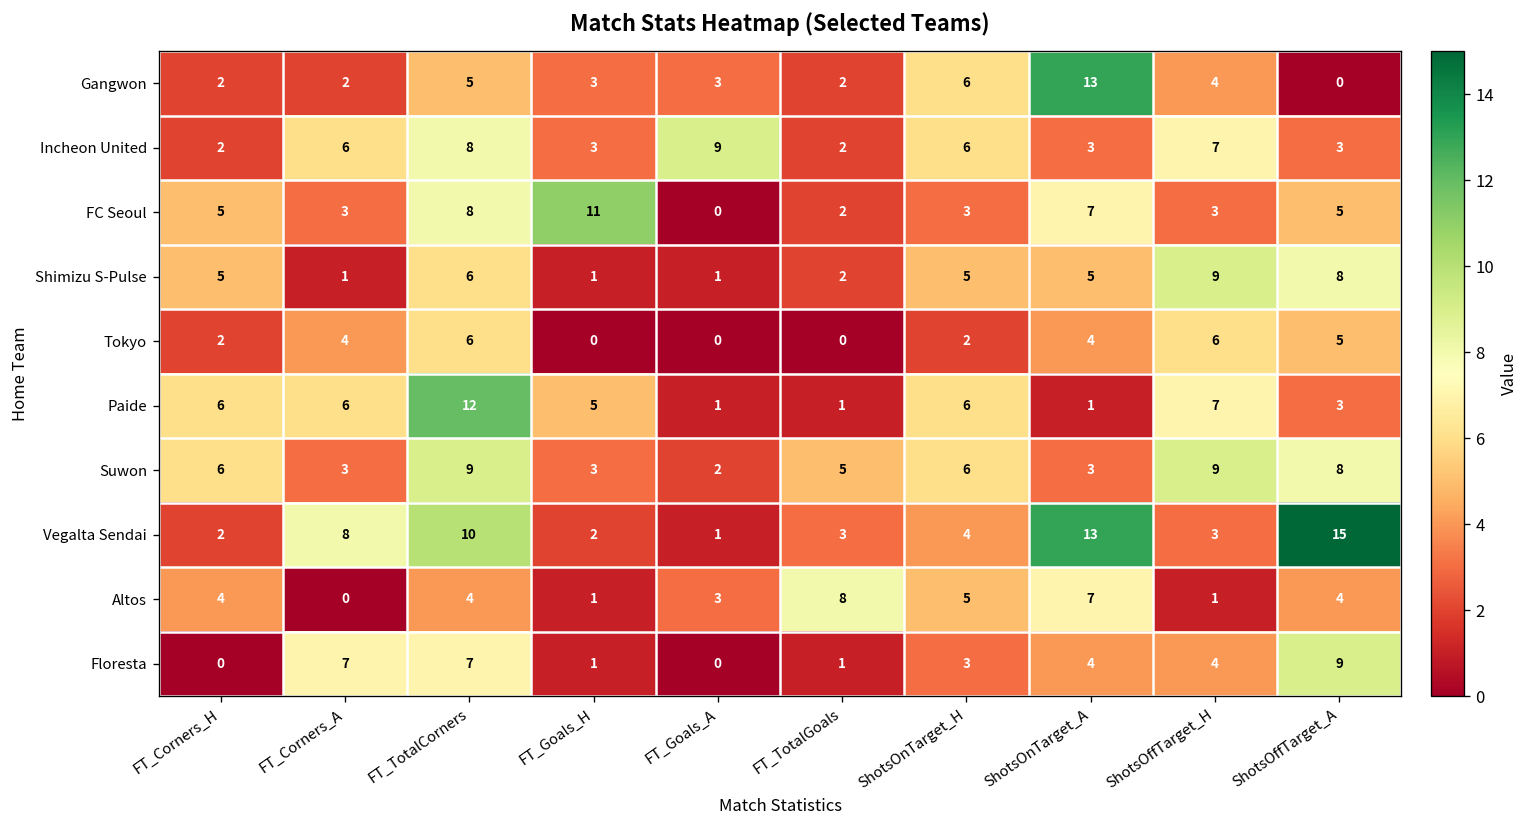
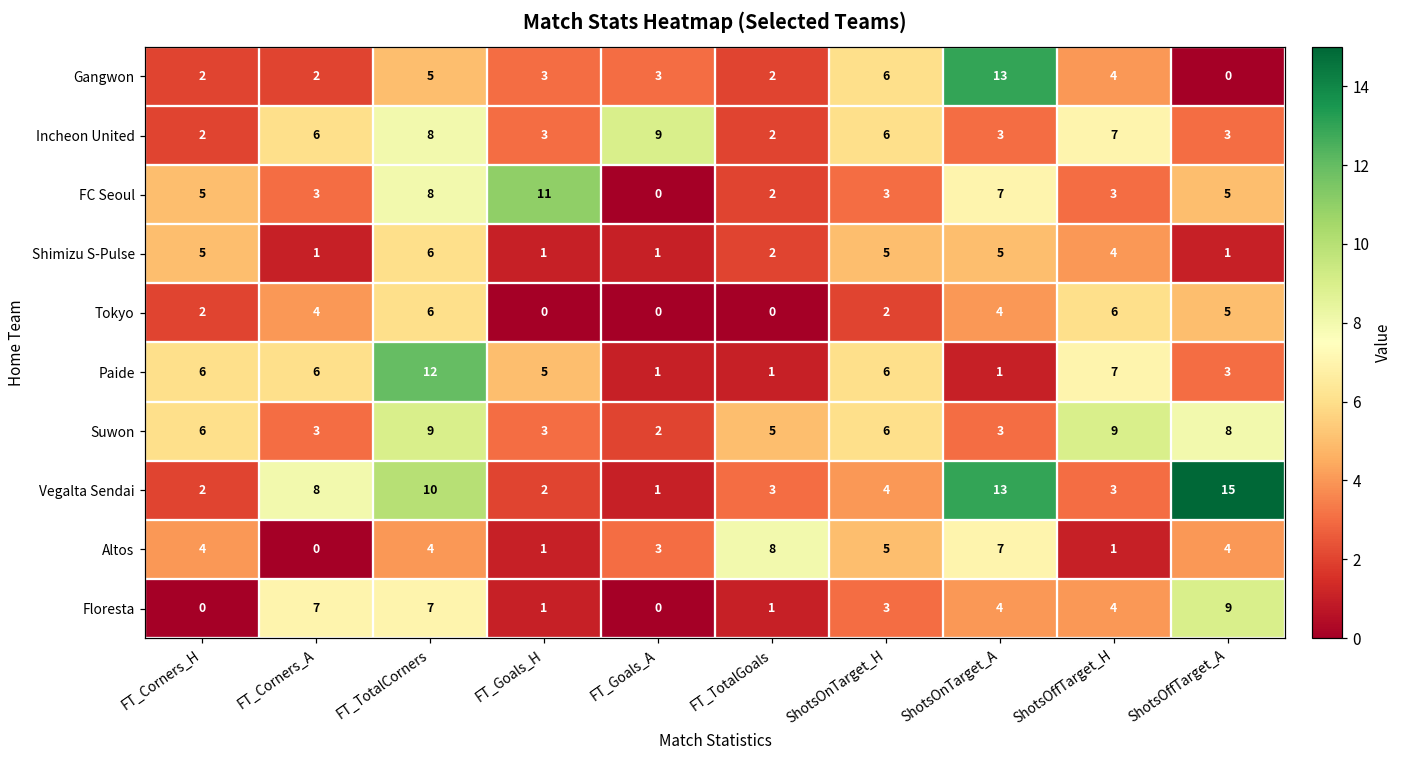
  {
    "Gangwon": {
      "FT_Corners_H": 2,
      "FT_Corners_A": 2,
      "FT_TotalCorners": 5,
      "FT_Goals_H": 3,
      "FT_Goals_A": 3,
      "FT_TotalGoals": 2,
      "ShotsOnTarget_H": 6,
      "ShotsOnTarget_A": 13,
      "ShotsOffTarget_H": 4,
      "ShotsOffTarget_A": 0
    },
    "Incheon United": {
      "FT_Corners_H": 2,
      "FT_Corners_A": 6,
      "FT_TotalCorners": 8,
      "FT_Goals_H": 3,
      "FT_Goals_A": 9,
      "FT_TotalGoals": 2,
      "ShotsOnTarget_H": 6,
      "ShotsOnTarget_A": 3,
      "ShotsOffTarget_H": 7,
      "ShotsOffTarget_A": 3
    },
    "FC Seoul": {
      "FT_Corners_H": 5,
      "FT_Corners_A": 3,
      "FT_TotalCorners": 8,
      "FT_Goals_H": 11,
      "FT_Goals_A": 0,
      "FT_TotalGoals": 2,
      "ShotsOnTarget_H": 3,
      "ShotsOnTarget_A": 7,
      "ShotsOffTarget_H": 3,
      "ShotsOffTarget_A": 5
    },
    "Shimizu S-Pulse": {
      "FT_Corners_H": 5,
      "FT_Corners_A": 1,
      "FT_TotalCorners": 6,
      "FT_Goals_H": 1,
      "FT_Goals_A": 1,
      "FT_TotalGoals": 2,
      "ShotsOnTarget_H": 5,
      "ShotsOnTarget_A": 5,
-     "ShotsOffTarget_H": 9,
-     "ShotsOffTarget_A": 8
+     "ShotsOffTarget_H": 4,
+     "ShotsOffTarget_A": 1
    },
    "Tokyo": {
      "FT_Corners_H": 2,
      "FT_Corners_A": 4,
      "FT_TotalCorners": 6,
      "FT_Goals_H": 0,
      "FT_Goals_A": 0,
      "FT_TotalGoals": 0,
      "ShotsOnTarget_H": 2,
      "ShotsOnTarget_A": 4,
      "ShotsOffTarget_H": 6,
      "ShotsOffTarget_A": 5
    },
    "Paide": {
      "FT_Corners_H": 6,
      "FT_Corners_A": 6,
      "FT_TotalCorners": 12,
      "FT_Goals_H": 5,
      "FT_Goals_A": 1,
      "FT_TotalGoals": 1,
      "ShotsOnTarget_H": 6,
      "ShotsOnTarget_A": 1,
      "ShotsOffTarget_H": 7,
      "ShotsOffTarget_A": 3
    },
    "Suwon": {
      "FT_Corners_H": 6,
      "FT_Corners_A": 3,
      "FT_TotalCorners": 9,
      "FT_Goals_H": 3,
      "FT_Goals_A": 2,
      "FT_TotalGoals": 5,
      "ShotsOnTarget_H": 6,
      "ShotsOnTarget_A": 3,
      "ShotsOffTarget_H": 9,
      "ShotsOffTarget_A": 8
    },
    "Vegalta Sendai": {
      "FT_Corners_H": 2,
      "FT_Corners_A": 8,
      "FT_TotalCorners": 10,
      "FT_Goals_H": 2,
      "FT_Goals_A": 1,
      "FT_TotalGoals": 3,
      "ShotsOnTarget_H": 4,
      "ShotsOnTarget_A": 13,
      "ShotsOffTarget_H": 3,
      "ShotsOffTarget_A": 15
    },
    "Altos": {
      "FT_Corners_H": 4,
      "FT_Corners_A": 0,
      "FT_TotalCorners": 4,
      "FT_Goals_H": 1,
      "FT_Goals_A": 3,
      "FT_TotalGoals": 8,
      "ShotsOnTarget_H": 5,
      "ShotsOnTarget_A": 7,
      "ShotsOffTarget_H": 1,
      "ShotsOffTarget_A": 4
    },
    "Floresta": {
      "FT_Corners_H": 0,
      "FT_Corners_A": 7,
      "FT_TotalCorners": 7,
      "FT_Goals_H": 1,
      "FT_Goals_A": 0,
      "FT_TotalGoals": 1,
      "ShotsOnTarget_H": 3,
      "ShotsOnTarget_A": 4,
      "ShotsOffTarget_H": 4,
      "ShotsOffTarget_A": 9
    }
  }
